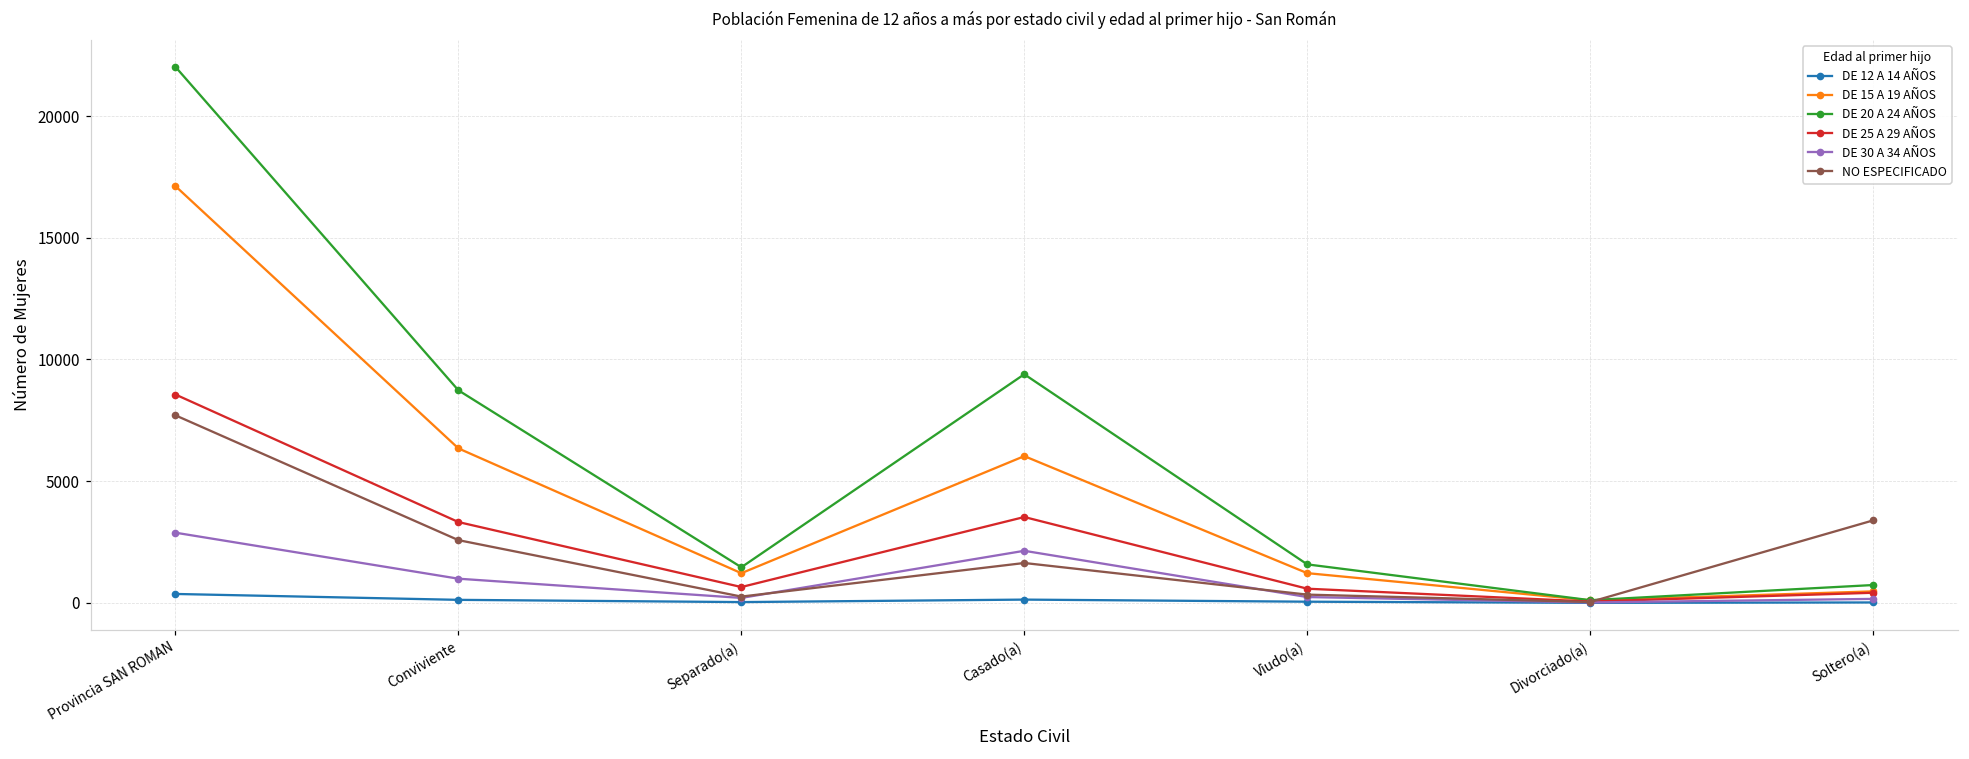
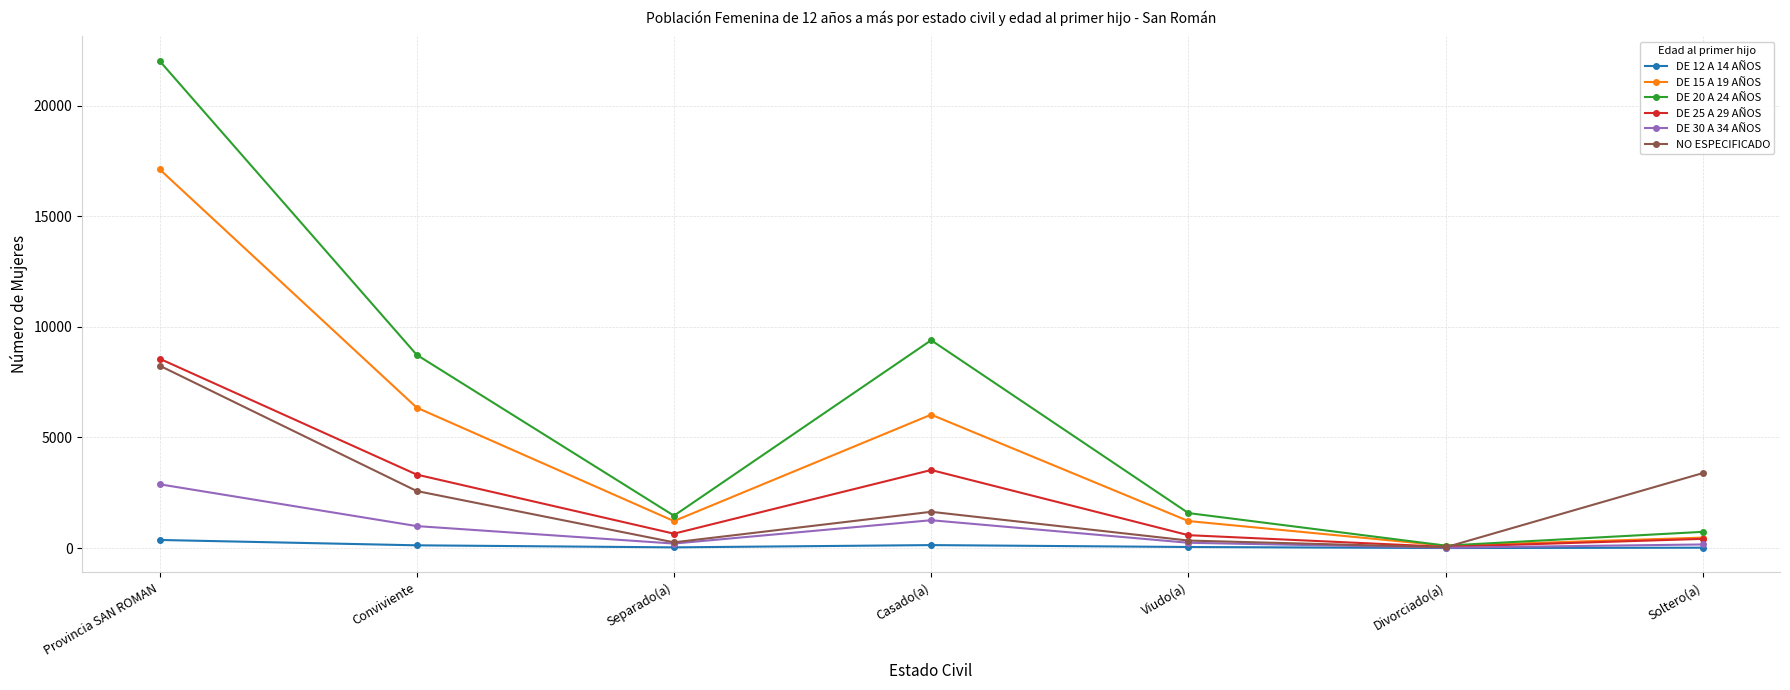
  {
    "DE 12 A 14 AÑOS": {
      "Provincia SAN ROMAN": 400,
      "Conviviente": 100,
      "Separado(a)": 0,
      "Casado(a)": 100,
      "Viudo(a)": 100,
      "Soltero(a)": 0
    },
    "DE 15 A 19 AÑOS": {
      "Provincia SAN ROMAN": 17100,
      "Conviviente": 6300,
      "Separado(a)": 1200,
      "Casado(a)": 6000,
      "Viudo(a)": 1200
    },
    "DE 20 A 24 AÑOS": {
      "Provincia SAN ROMAN": 22000,
      "Conviviente": 8700,
      "Separado(a)": 1500,
      "Casado(a)": 9400,
      "Viudo(a)": 1600,
      "Soltero(a)": 700
    },
    "DE 25 A 29 AÑOS": {
      "Provincia SAN ROMAN": 8600,
      "Conviviente": 3300,
      "Separado(a)": 700,
      "Casado(a)": 3500,
      "Viudo(a)": 600
    },
    "DE 30 A 34 AÑOS": {
      "Provincia SAN ROMAN": 2900,
      "Conviviente": 1000,
-     "Casado(a)": 2100,
+     "Casado(a)": 1300,
      "Soltero(a)": 200
    },
    "NO ESPECIFICADO": {
-     "Provincia SAN ROMAN": 7700,
+     "Provincia SAN ROMAN": 8200,
      "Conviviente": 2600,
      "Casado(a)": 1600,
      "Soltero(a)": 3400
    }
  }
